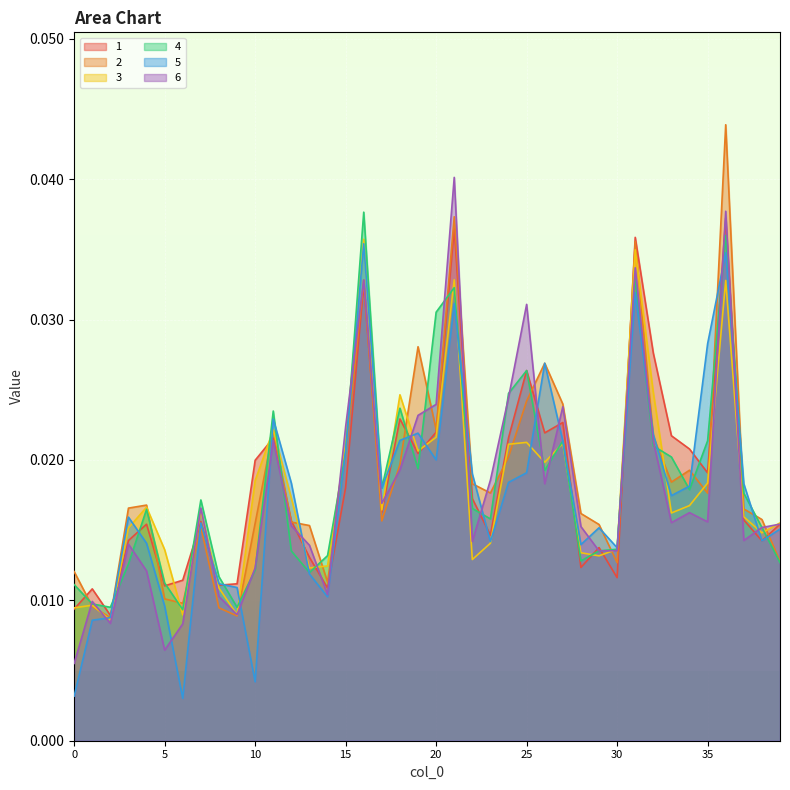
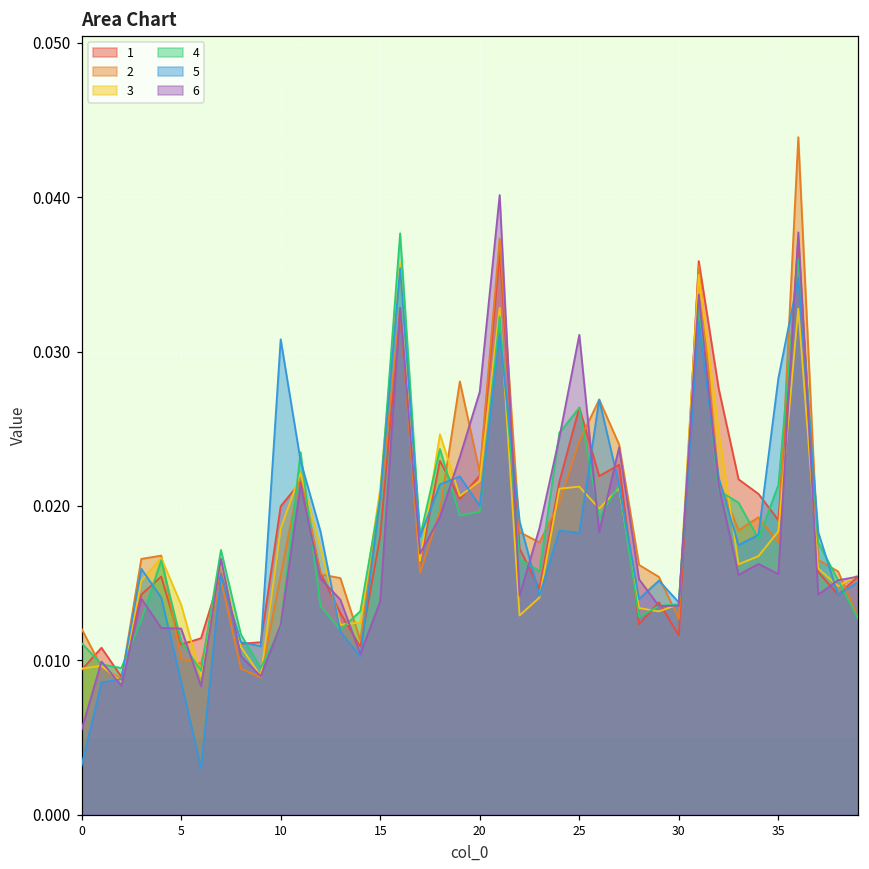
  {
    "4": {
      "0": 0.0111,
      "5": 0.0112,
-     "20": 0.0305,
+     "20": 0.0196,
      "35": 0.0214
    },
    "5": {
      "0": 0.0032,
-     "5": 0.0096,
-     "10": 0.0042,
+     "5": 0.0086,
+     "10": 0.0308,
      "20": 0.0200,
-     "25": 0.0191,
+     "25": 0.0183,
      "35": 0.0283
    },
    "6": {
      "0": 0.0055,
-     "5": 0.0065,
-     "15": 0.0224,
-     "20": 0.0240,
+     "5": 0.0121,
+     "15": 0.0138,
+     "20": 0.0274,
      "25": 0.0311,
      "35": 0.0156
    }
  }
